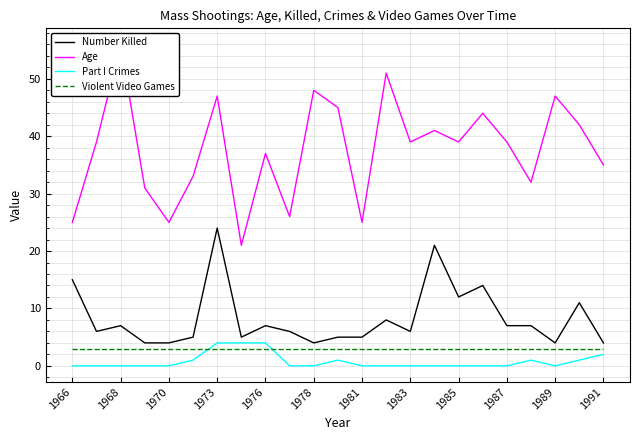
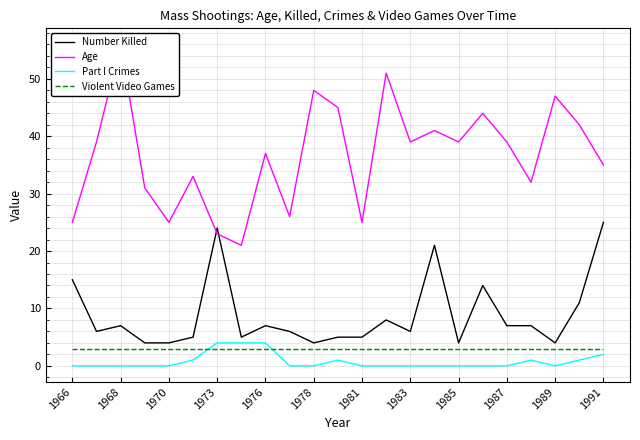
  {
    "Number Killed": {
      "1966": 15,
      "1968": 7,
      "1970": 4,
      "1973": 24,
      "1976": 7,
      "1978": 4,
      "1981": 5,
      "1983": 6,
-     "1985": 12,
+     "1985": 4,
      "1987": 7,
      "1989": 4,
-     "1991": 4
+     "1991": 25
    },
    "Age": {
      "1966": 25,
      "1970": 25,
-     "1973": 47,
+     "1973": 23,
      "1976": 37,
      "1978": 48,
      "1981": 25,
      "1983": 39,
      "1985": 39,
      "1987": 39,
      "1989": 47,
      "1991": 35
    },
    "Part I Crimes": {
      "1966": 0,
      "1968": 0,
      "1970": 0,
      "1973": 4,
      "1976": 4,
      "1978": 0,
      "1981": 0,
      "1983": 0,
      "1985": 0,
      "1987": 0,
      "1989": 0,
      "1991": 2
    },
    "Violent Video Games": {
      "1966": 3,
      "1968": 3,
      "1970": 3,
      "1973": 3,
      "1976": 3,
      "1978": 3,
      "1981": 3,
      "1983": 3,
      "1985": 3,
      "1987": 3,
      "1989": 3,
      "1991": 3
    }
  }
